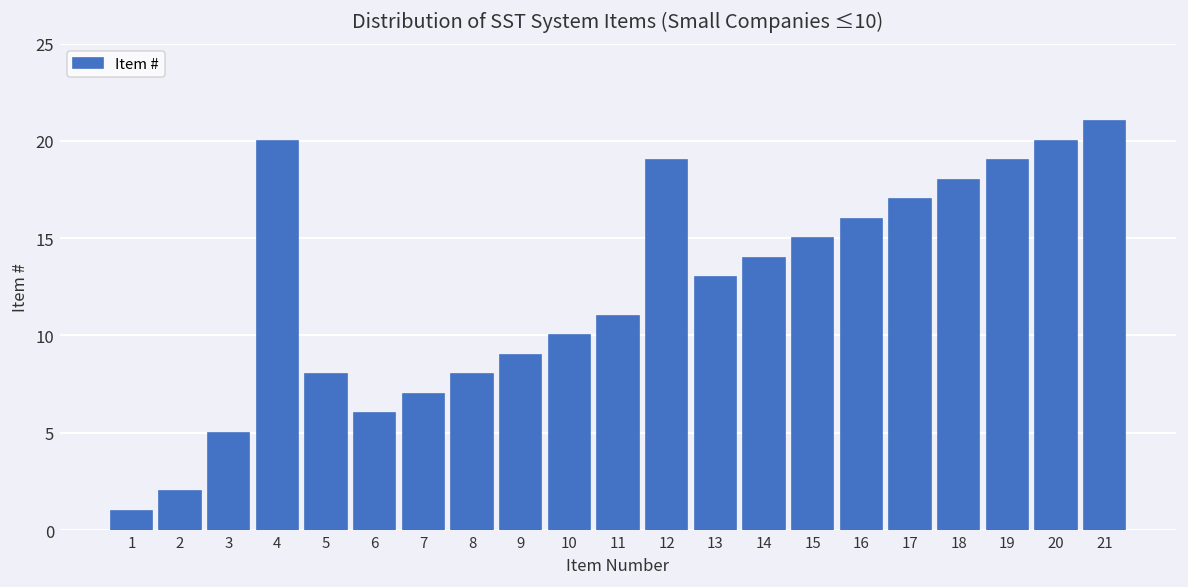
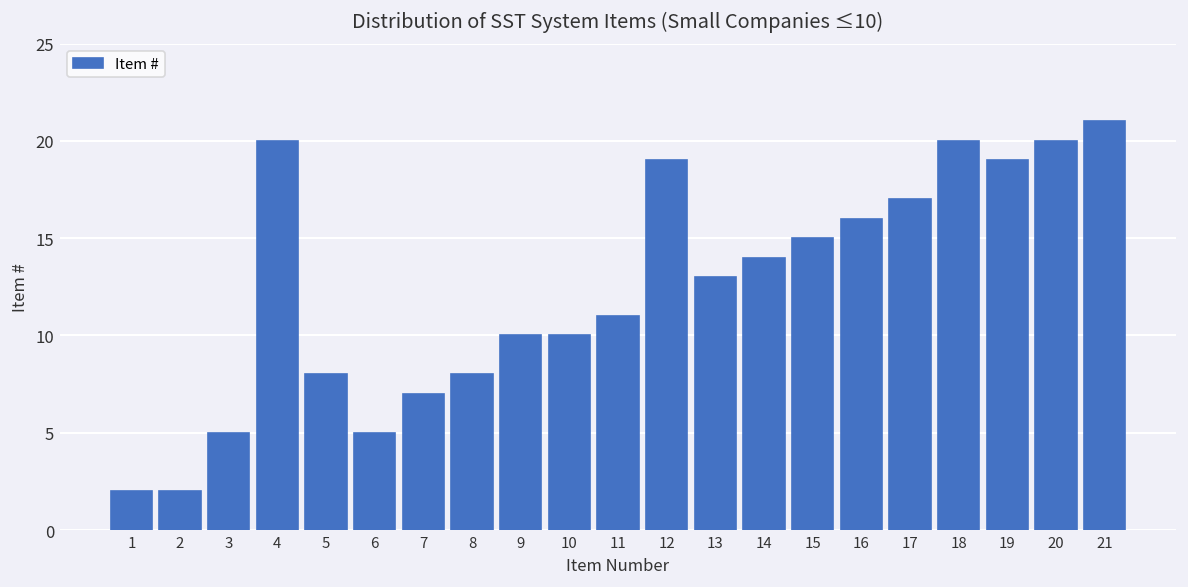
  {
-   "1": 1,
+   "1": 2,
    "2": 2,
    "3": 5,
    "4": 20,
    "5": 8,
-   "6": 6,
+   "6": 5,
    "7": 7,
    "8": 8,
-   "9": 9,
+   "9": 10,
    "10": 10,
    "11": 11,
    "12": 19,
    "13": 13,
    "14": 14,
    "15": 15,
    "16": 16,
    "17": 17,
-   "18": 18,
+   "18": 20,
    "19": 19,
    "20": 20,
    "21": 21
  }
